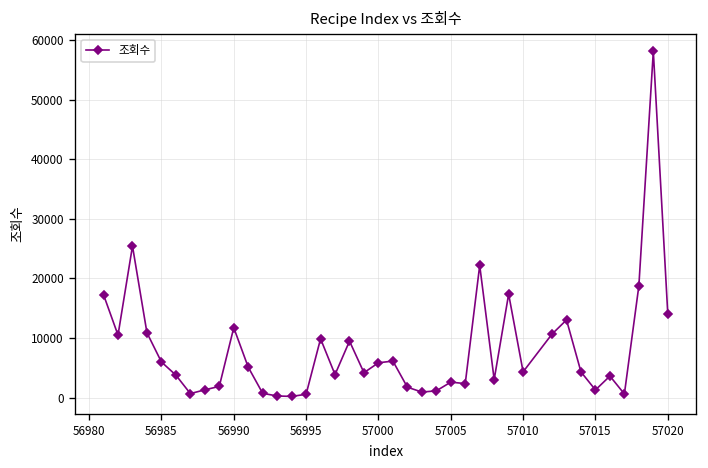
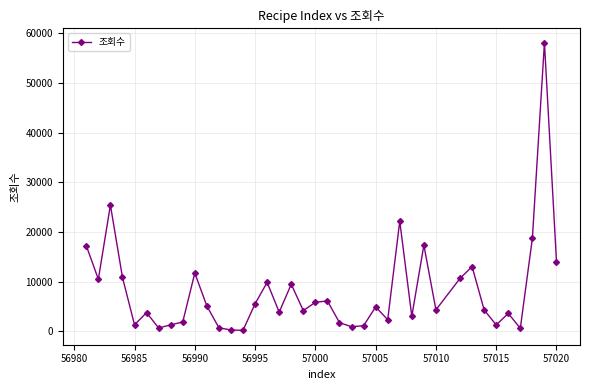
  {
-   "56985": 6000,
+   "56985": 1000,
    "56990": 12000,
-   "56995": 1000,
+   "56995": 6000,
    "57000": 6000,
-   "57005": 3000,
+   "57005": 5000,
    "57010": 4000,
    "57015": 1000,
    "57020": 14000
  }
